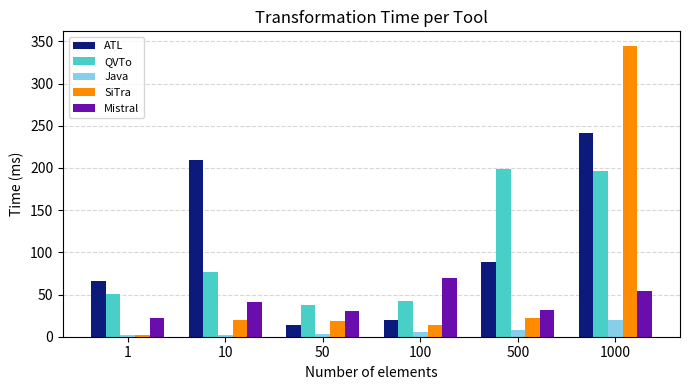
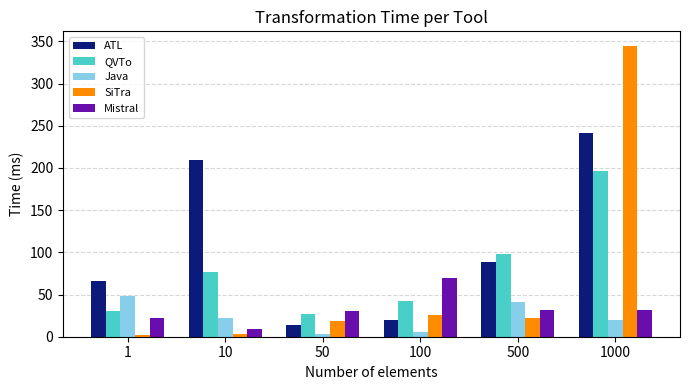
  {
    "ATL": {
      "1": 70,
      "10": 210,
      "50": 10,
      "100": 20,
      "500": 90,
      "1000": 240
    },
    "QVTo": {
-     "1": 50,
+     "1": 30,
      "10": 80,
-     "50": 40,
+     "50": 30,
      "100": 40,
-     "500": 200,
+     "500": 100,
      "1000": 200
    },
    "Java": {
-     "1": 0,
-     "10": 0,
+     "1": 50,
+     "10": 20,
      "50": 0,
      "100": 10,
-     "500": 10,
+     "500": 40,
      "1000": 20
    },
    "SiTra": {
-     "10": 20,
+     "10": 0,
      "50": 20,
-     "100": 10,
+     "100": 30,
      "500": 20,
      "1000": 340
    },
    "Mistral": {
      "1": 20,
-     "10": 40,
+     "10": 10,
      "50": 30,
      "100": 70,
      "500": 30,
-     "1000": 50
+     "1000": 30
    }
  }
